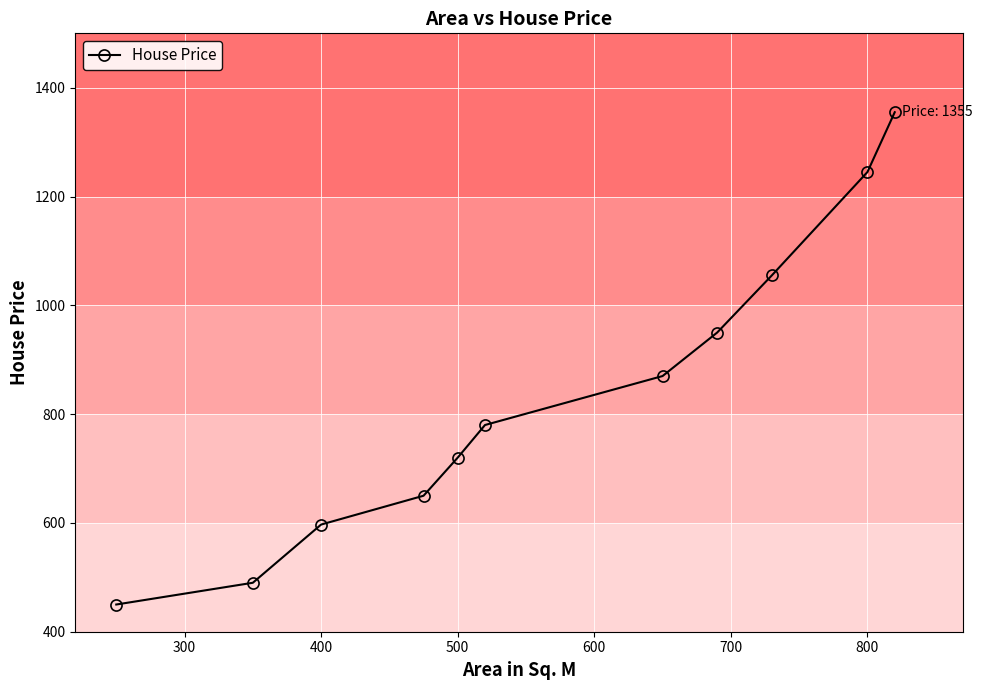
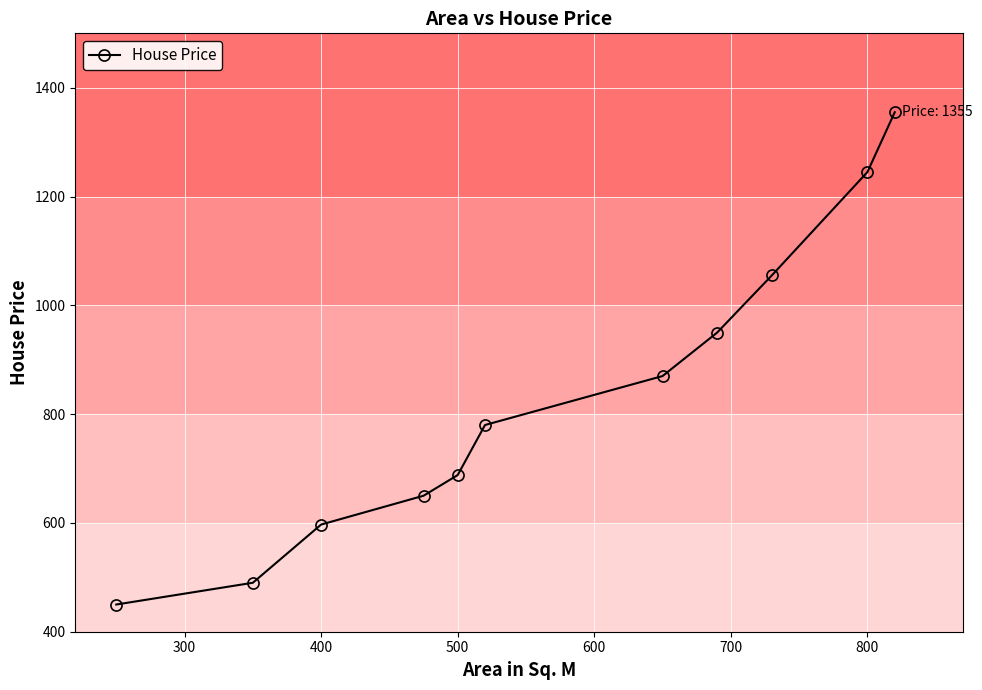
  {
    "400": 600,
-   "500": 720,
+   "500": 690,
    "800": 1250
  }
